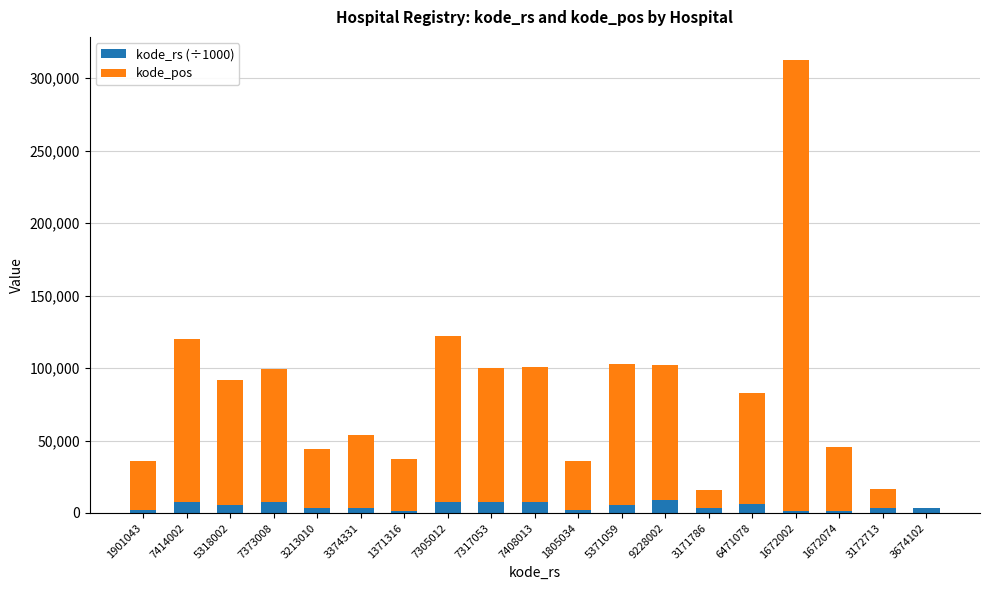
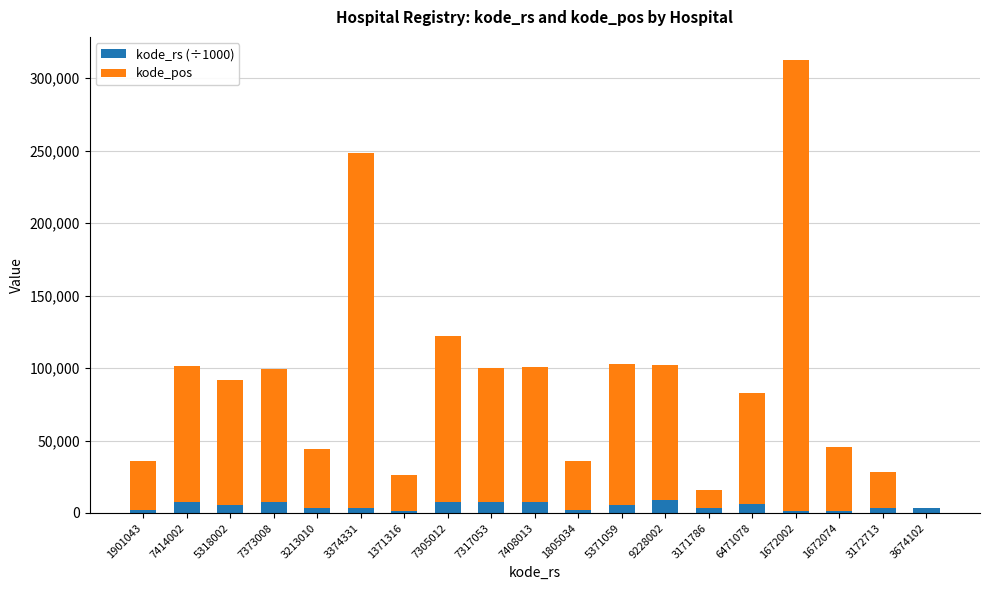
  {
    "kode_rs (÷1000)": {
      "1901043": "2,000",
      "7414002": "7,000",
      "5318002": "5,000",
      "7373008": "7,000",
      "3213010": "3,000",
      "3374331": "3,000",
      "7305012": "7,000",
      "7317053": "7,000",
      "7408013": "7,000",
      "1805034": "2,000",
      "5371059": "5,000",
      "9228002": "9,000",
      "3171786": "3,000",
      "6471078": "6,000",
      "3172713": "3,000",
      "3674102": "4,000"
    },
    "kode_pos": {
      "1901043": "34,000",
-     "7414002": "112,000",
+     "7414002": "94,000",
      "5318002": "86,000",
      "7373008": "92,000",
      "3213010": "41,000",
-     "3374331": "50,000",
-     "1371316": "36,000",
+     "3374331": "245,000",
+     "1371316": "25,000",
      "7305012": "115,000",
      "7317053": "93,000",
      "7408013": "93,000",
      "1805034": "34,000",
      "5371059": "98,000",
      "9228002": "93,000",
      "3171786": "12,000",
      "6471078": "76,000",
      "1672002": "311,000",
      "1672074": "44,000",
-     "3172713": "13,000"
+     "3172713": "25,000"
    }
  }
